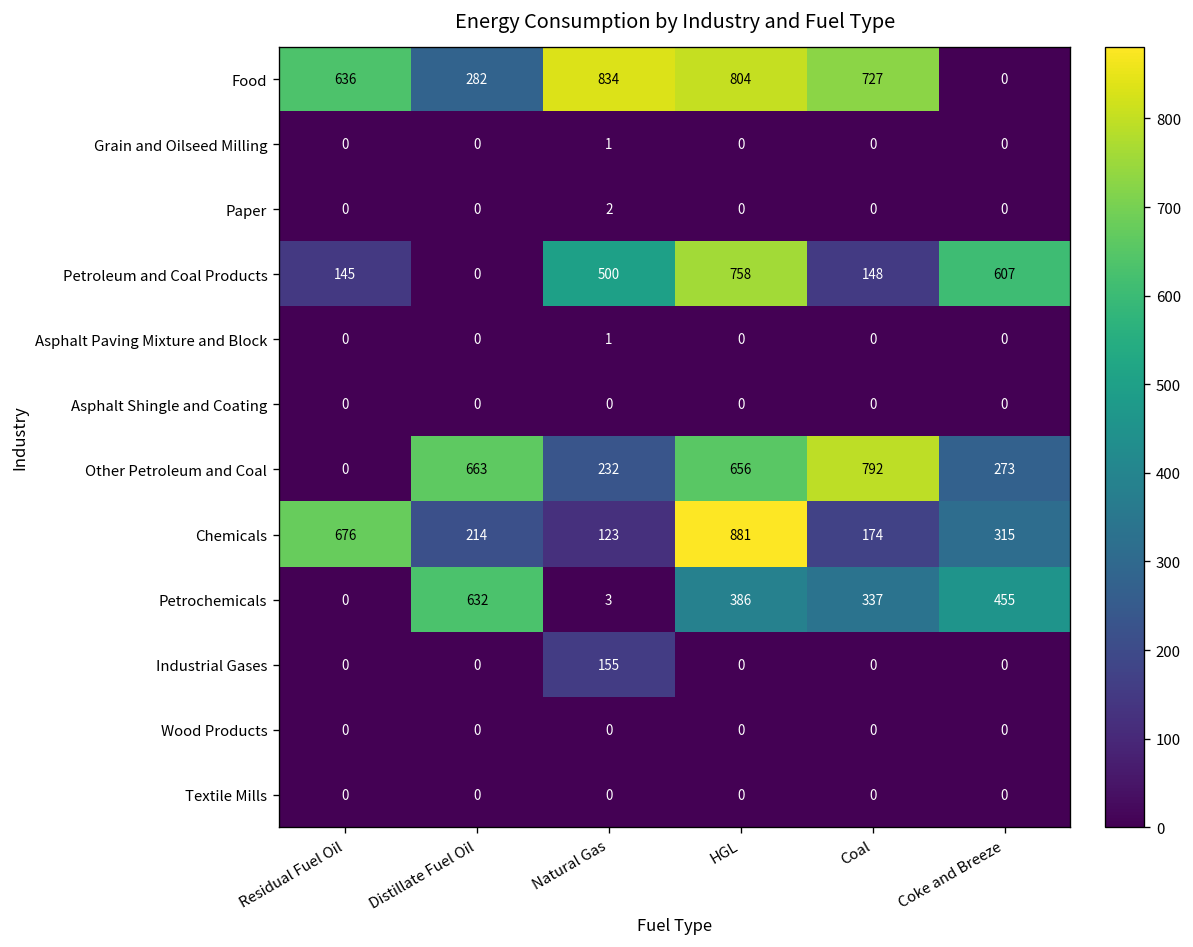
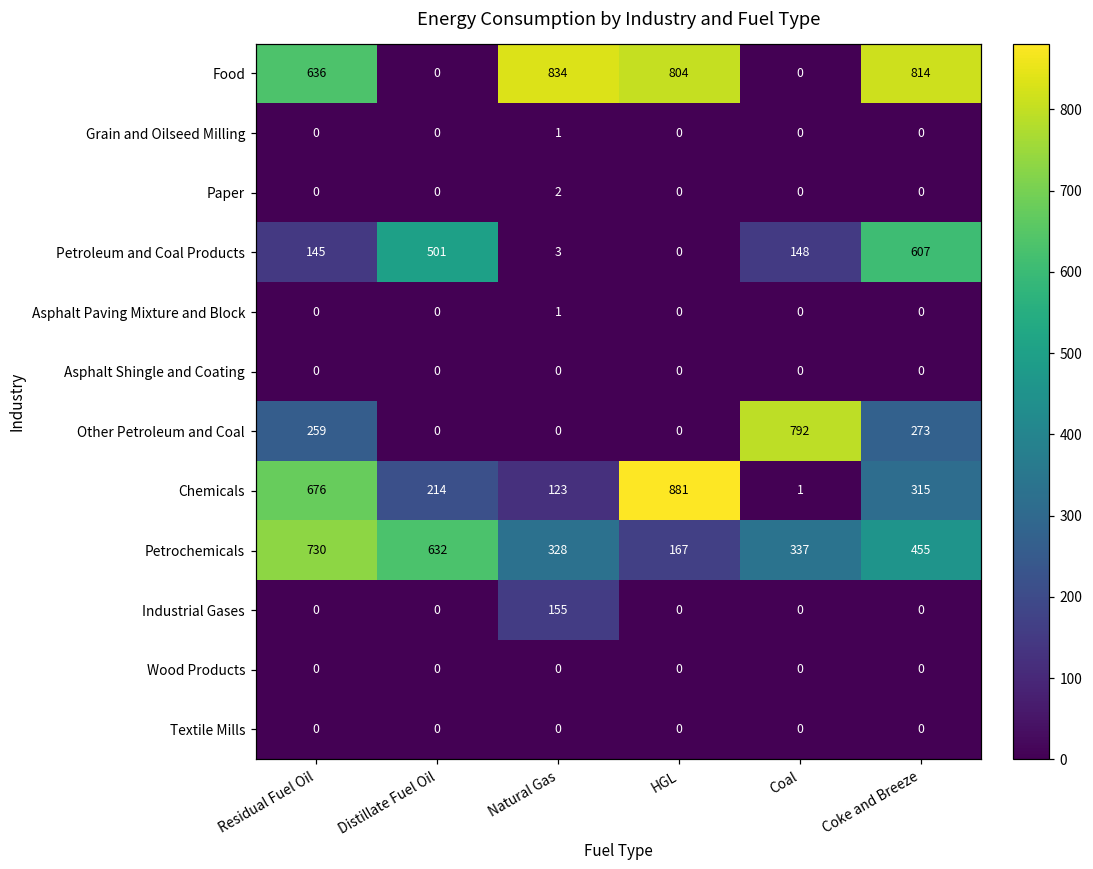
  {
    "Food": {
      "Residual Fuel Oil": 636,
-     "Distillate Fuel Oil": 282,
+     "Distillate Fuel Oil": 0,
      "Natural Gas": 834,
      "HGL": 804,
-     "Coal": 727,
-     "Coke and Breeze": 0
+     "Coal": 0,
+     "Coke and Breeze": 814
    },
    "Grain and Oilseed Milling": {
      "Residual Fuel Oil": 0,
      "Distillate Fuel Oil": 0,
      "Natural Gas": 1,
      "HGL": 0,
      "Coal": 0,
      "Coke and Breeze": 0
    },
    "Paper": {
      "Residual Fuel Oil": 0,
      "Distillate Fuel Oil": 0,
      "Natural Gas": 2,
      "HGL": 0,
      "Coal": 0,
      "Coke and Breeze": 0
    },
    "Petroleum and Coal Products": {
      "Residual Fuel Oil": 145,
-     "Distillate Fuel Oil": 0,
-     "Natural Gas": 500,
-     "HGL": 758,
+     "Distillate Fuel Oil": 501,
+     "Natural Gas": 3,
+     "HGL": 0,
      "Coal": 148,
      "Coke and Breeze": 607
    },
    "Asphalt Paving Mixture and Block": {
      "Residual Fuel Oil": 0,
      "Distillate Fuel Oil": 0,
      "Natural Gas": 1,
      "HGL": 0,
      "Coal": 0,
      "Coke and Breeze": 0
    },
    "Asphalt Shingle and Coating": {
      "Residual Fuel Oil": 0,
      "Distillate Fuel Oil": 0,
      "Natural Gas": 0,
      "HGL": 0,
      "Coal": 0,
      "Coke and Breeze": 0
    },
    "Other Petroleum and Coal": {
-     "Residual Fuel Oil": 0,
-     "Distillate Fuel Oil": 663,
-     "Natural Gas": 232,
-     "HGL": 656,
+     "Residual Fuel Oil": 259,
+     "Distillate Fuel Oil": 0,
+     "Natural Gas": 0,
+     "HGL": 0,
      "Coal": 792,
      "Coke and Breeze": 273
    },
    "Chemicals": {
      "Residual Fuel Oil": 676,
      "Distillate Fuel Oil": 214,
      "Natural Gas": 123,
      "HGL": 881,
-     "Coal": 174,
+     "Coal": 1,
      "Coke and Breeze": 315
    },
    "Petrochemicals": {
-     "Residual Fuel Oil": 0,
+     "Residual Fuel Oil": 730,
      "Distillate Fuel Oil": 632,
-     "Natural Gas": 3,
-     "HGL": 386,
+     "Natural Gas": 328,
+     "HGL": 167,
      "Coal": 337,
      "Coke and Breeze": 455
    },
    "Industrial Gases": {
      "Residual Fuel Oil": 0,
      "Distillate Fuel Oil": 0,
      "Natural Gas": 155,
      "HGL": 0,
      "Coal": 0,
      "Coke and Breeze": 0
    },
    "Wood Products": {
      "Residual Fuel Oil": 0,
      "Distillate Fuel Oil": 0,
      "Natural Gas": 0,
      "HGL": 0,
      "Coal": 0,
      "Coke and Breeze": 0
    },
    "Textile Mills": {
      "Residual Fuel Oil": 0,
      "Distillate Fuel Oil": 0,
      "Natural Gas": 0,
      "HGL": 0,
      "Coal": 0,
      "Coke and Breeze": 0
    }
  }
